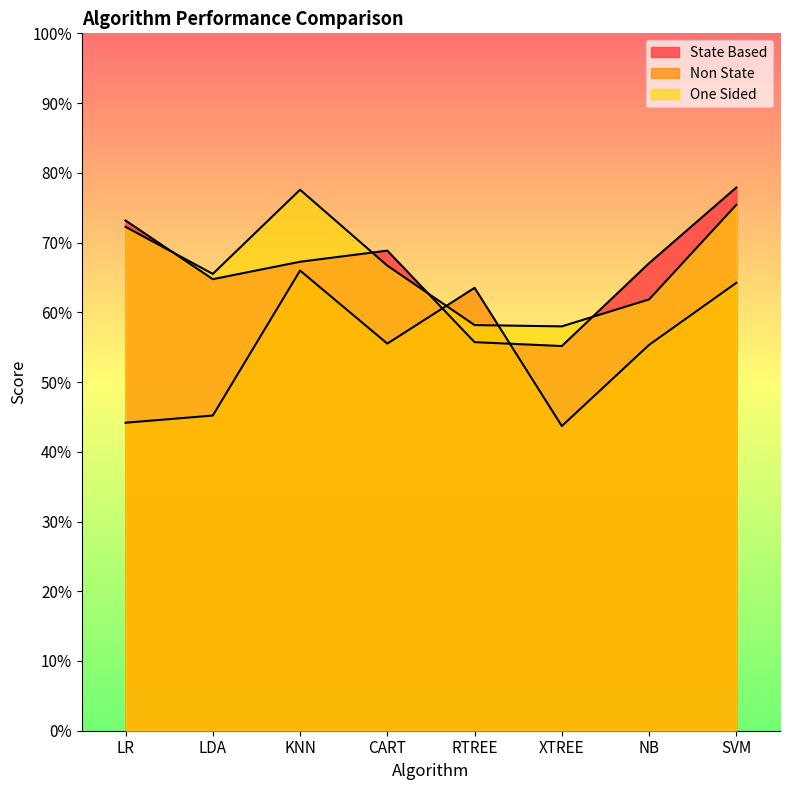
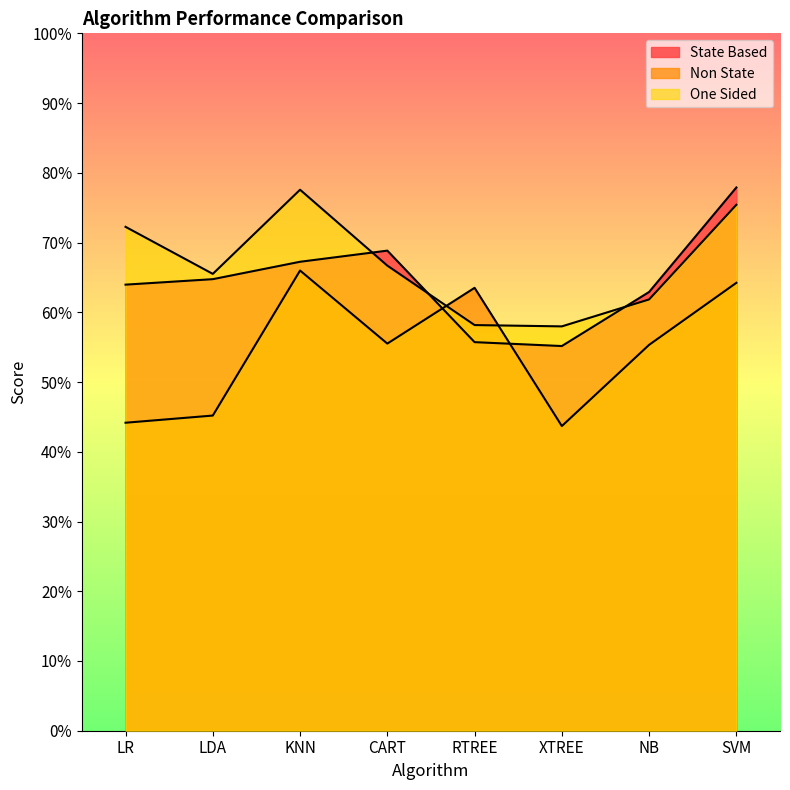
  {
    "State Based": {
-     "LR": "73%",
+     "LR": "64%",
      "LDA": "65%",
      "KNN": "67%",
      "CART": "69%",
      "RTREE": "56%",
      "XTREE": "55%",
-     "NB": "67%",
+     "NB": "63%",
      "SVM": "78%"
    },
    "Non State": {
      "LR": "44%",
      "LDA": "45%",
      "KNN": "66%",
      "CART": "56%",
      "RTREE": "64%",
      "XTREE": "44%",
      "NB": "55%",
      "SVM": "64%"
    },
    "One Sided": {
      "LR": "72%",
      "LDA": "66%",
      "KNN": "78%",
      "CART": "67%",
      "RTREE": "58%",
      "XTREE": "58%",
      "NB": "62%",
      "SVM": "75%"
    }
  }
